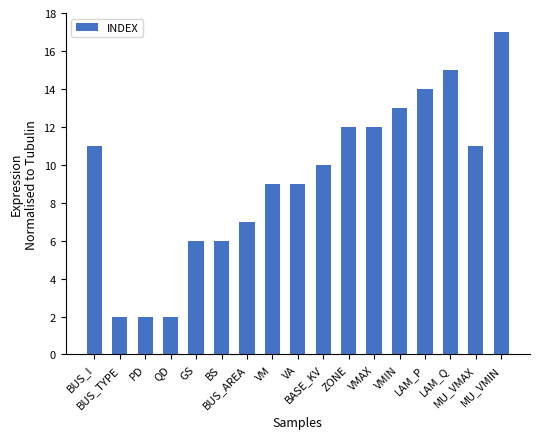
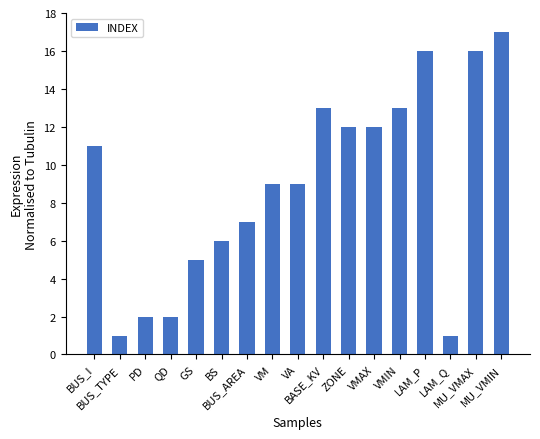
  {
    "BUS_I": 11,
-   "BUS_TYPE": 2,
+   "BUS_TYPE": 1,
    "PD": 2,
    "QD": 2,
-   "GS": 6,
+   "GS": 5,
    "BS": 6,
    "BUS_AREA": 7,
    "VM": 9,
    "VA": 9,
-   "BASE_KV": 10,
+   "BASE_KV": 13,
    "ZONE": 12,
    "VMAX": 12,
    "VMIN": 13,
-   "LAM_P": 14,
-   "LAM_Q": 15,
-   "MU_VMAX": 11,
+   "LAM_P": 16,
+   "LAM_Q": 1,
+   "MU_VMAX": 16,
    "MU_VMIN": 17
  }
